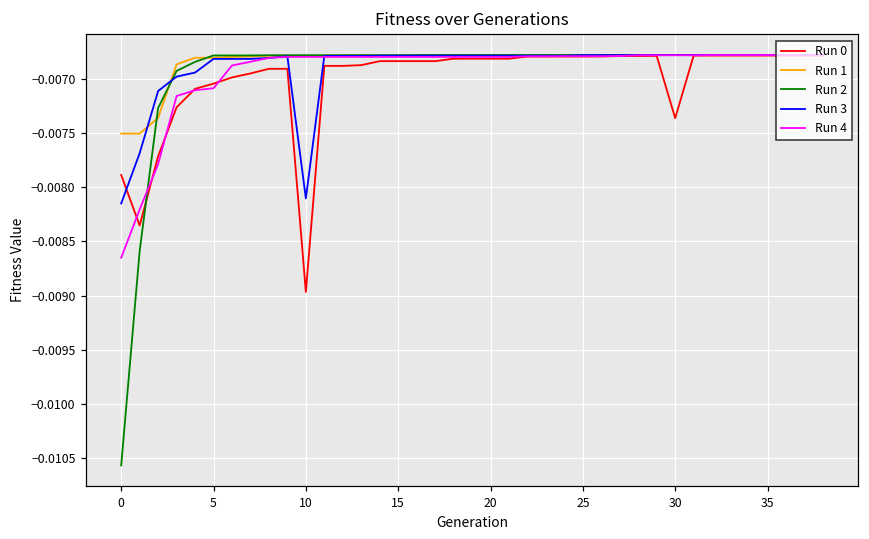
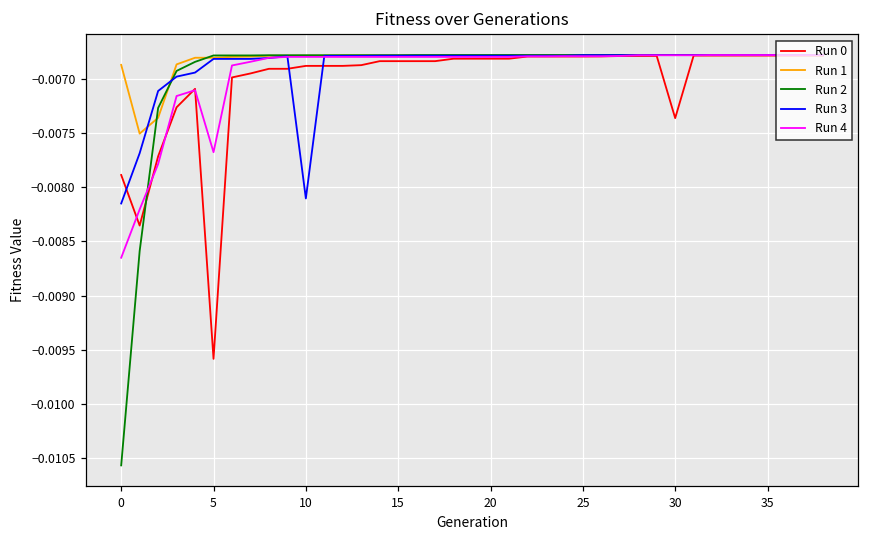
  {
    "Run 0": {
      "0": -0.0079,
-     "5": -0.0070,
-     "10": -0.0090,
+     "5": -0.0096,
+     "10": -0.0069,
      "15": -0.0068,
      "30": -0.0074
    },
    "Run 1": {
-     "0": -0.0075
+     "0": -0.0069
    },
    "Run 2": {
      "0": -0.0106
    },
    "Run 3": {
      "0": -0.0081,
      "10": -0.0081
    },
    "Run 4": {
      "0": -0.0087,
-     "5": -0.0071
+     "5": -0.0077
    }
  }
